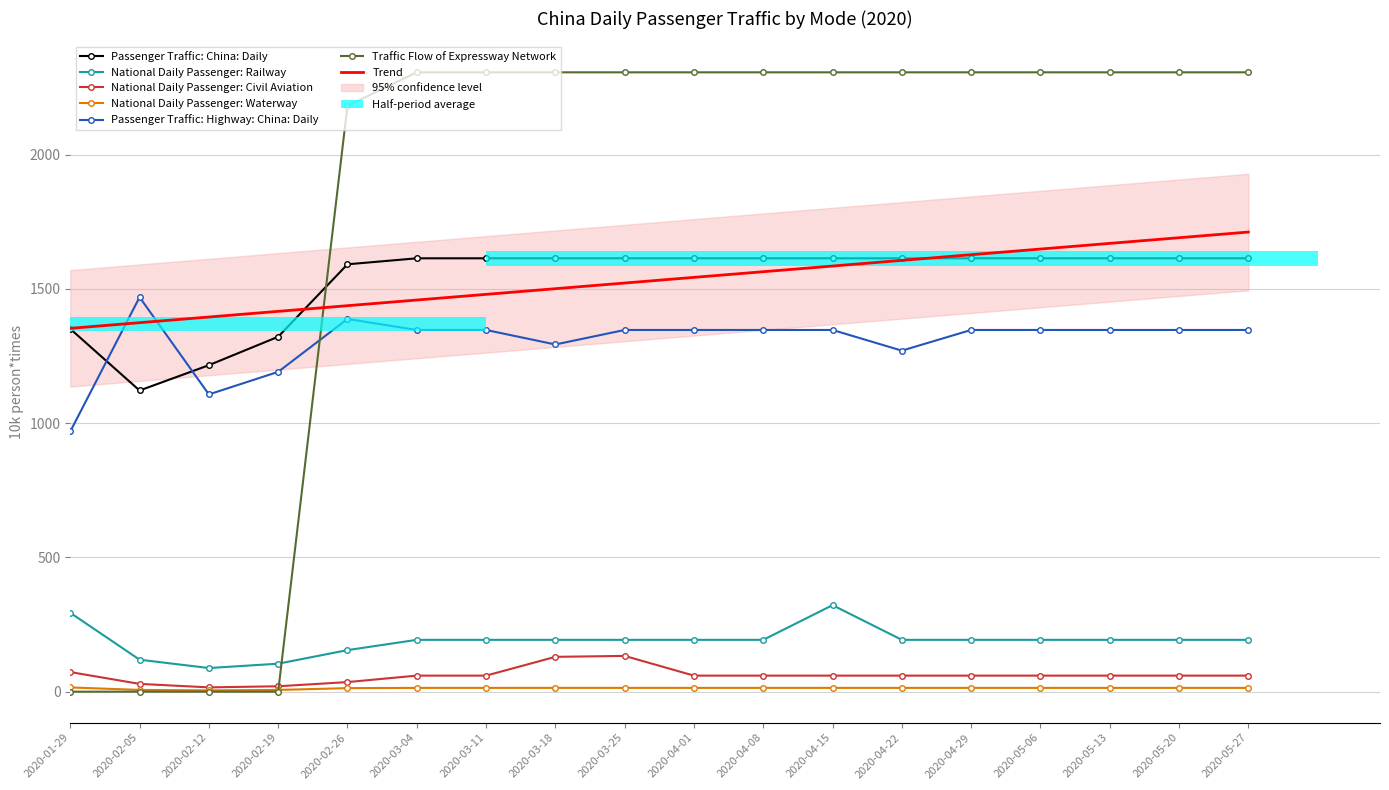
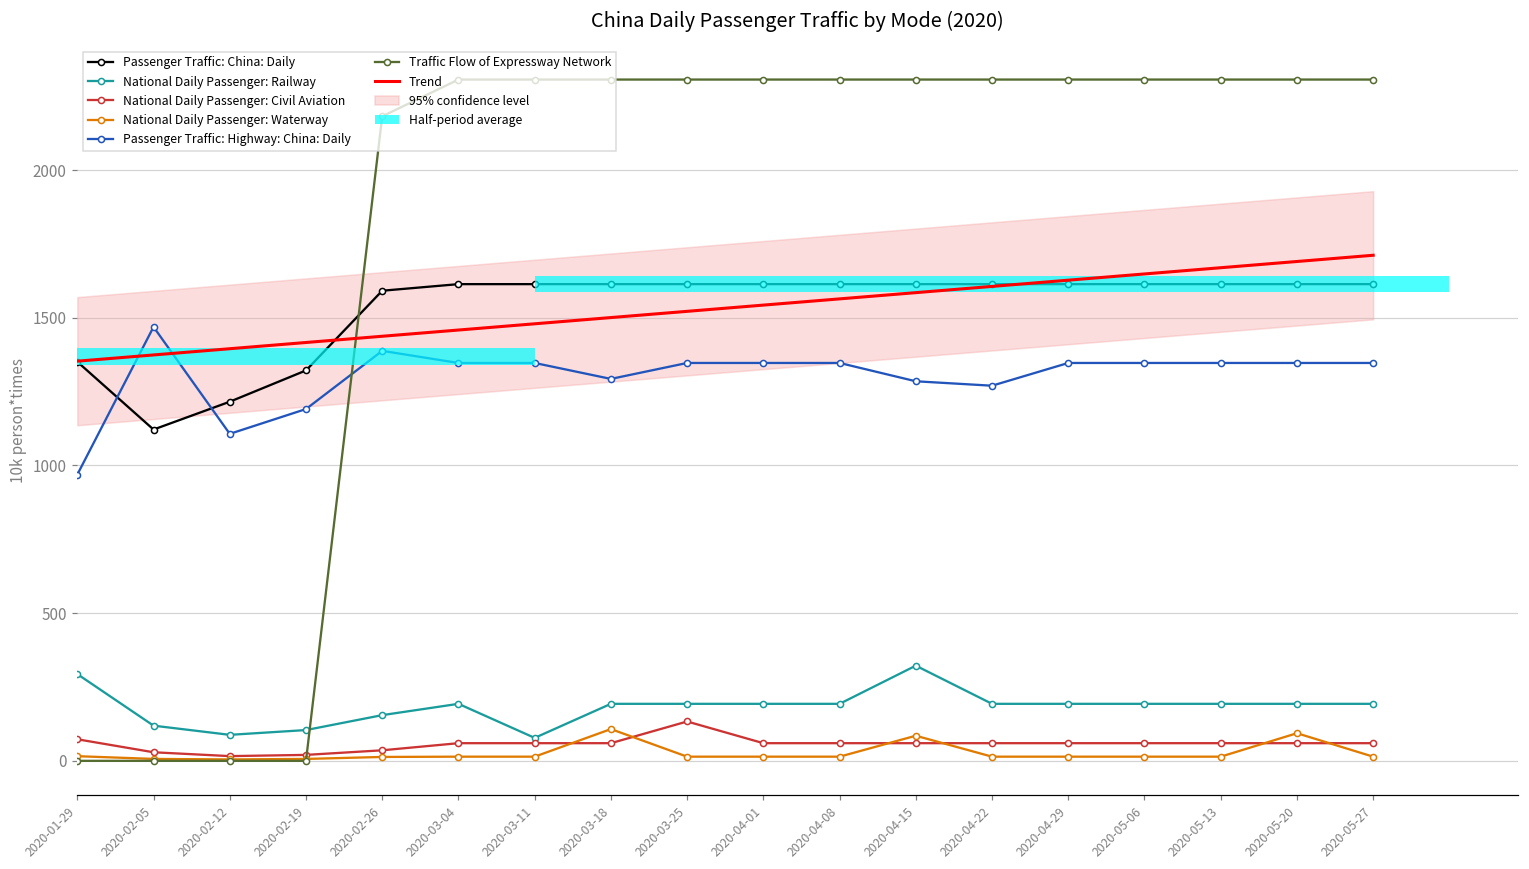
  {
    "Passenger Traffic: China: Daily": {
      "2020-02-05": 1120,
      "2020-02-12": 1220,
      "2020-02-19": 1320,
      "2020-02-26": 1590,
      "2020-03-04": 1610,
      "2020-03-11": 1610,
      "2020-03-18": 1610,
      "2020-03-25": 1610,
      "2020-04-01": 1610,
      "2020-04-08": 1610,
      "2020-04-15": 1610,
      "2020-04-29": 1610,
      "2020-05-06": 1610,
      "2020-05-13": 1610,
      "2020-05-20": 1610,
      "2020-05-27": 1610
    },
    "National Daily Passenger: Railway": {
      "2020-01-29": 290,
      "2020-02-05": 120,
      "2020-02-12": 90,
      "2020-02-19": 100,
      "2020-02-26": 150,
      "2020-03-04": 190,
-     "2020-03-11": 190,
+     "2020-03-11": 80,
      "2020-03-18": 190,
      "2020-03-25": 190,
      "2020-04-01": 190,
      "2020-04-08": 190,
      "2020-04-15": 320,
      "2020-04-22": 190,
      "2020-04-29": 190,
      "2020-05-06": 190,
      "2020-05-13": 190,
      "2020-05-20": 190,
      "2020-05-27": 190
    },
    "National Daily Passenger: Civil Aviation": {
      "2020-01-29": 70,
      "2020-02-05": 30,
      "2020-02-12": 20,
      "2020-02-19": 20,
      "2020-02-26": 40,
      "2020-03-04": 60,
      "2020-03-11": 60,
-     "2020-03-18": 130,
+     "2020-03-18": 60,
      "2020-03-25": 130,
      "2020-04-01": 60,
      "2020-04-08": 60,
      "2020-04-15": 60,
      "2020-04-22": 60,
      "2020-04-29": 60,
      "2020-05-06": 60,
      "2020-05-13": 60,
      "2020-05-20": 60,
      "2020-05-27": 60
    },
    "National Daily Passenger: Waterway": {
      "2020-01-29": 20,
      "2020-02-26": 10,
      "2020-03-04": 10,
      "2020-03-11": 10,
-     "2020-03-18": 10,
+     "2020-03-18": 110,
      "2020-03-25": 10,
      "2020-04-01": 10,
      "2020-04-08": 10,
-     "2020-04-15": 10,
+     "2020-04-15": 90,
      "2020-04-22": 10,
      "2020-04-29": 10,
      "2020-05-06": 10,
      "2020-05-13": 10,
-     "2020-05-20": 10,
+     "2020-05-20": 90,
      "2020-05-27": 10
    },
    "Passenger Traffic: Highway: China: Daily": {
      "2020-01-29": 970,
      "2020-02-05": 1470,
      "2020-02-12": 1110,
      "2020-02-19": 1190,
      "2020-02-26": 1390,
      "2020-03-04": 1350,
      "2020-03-11": 1350,
      "2020-03-18": 1290,
      "2020-03-25": 1350,
      "2020-04-01": 1350,
      "2020-04-08": 1350,
-     "2020-04-15": 1350,
+     "2020-04-15": 1290,
      "2020-04-22": 1270,
      "2020-04-29": 1350,
      "2020-05-06": 1350,
      "2020-05-13": 1350,
      "2020-05-20": 1350,
      "2020-05-27": 1350
    },
    "Traffic Flow of Expressway Network": {
      "2020-01-29": 0,
      "2020-03-25": 2310,
      "2020-04-01": 2310,
      "2020-04-08": 2310,
      "2020-04-15": 2310,
      "2020-04-22": 2310,
      "2020-04-29": 2310,
      "2020-05-06": 2310,
      "2020-05-13": 2310,
      "2020-05-20": 2310,
      "2020-05-27": 2310
    },
    "Trend": {
      "2020-02-05": 1370,
      "2020-02-12": 1400,
      "2020-02-19": 1420,
      "2020-02-26": 1440,
      "2020-03-04": 1460,
      "2020-03-11": 1480,
      "2020-03-18": 1500,
      "2020-03-25": 1520,
      "2020-04-01": 1540,
      "2020-04-08": 1560,
      "2020-04-15": 1590,
      "2020-04-29": 1630,
      "2020-05-06": 1650,
      "2020-05-13": 1670,
      "2020-05-20": 1690,
      "2020-05-27": 1710
    }
  }
